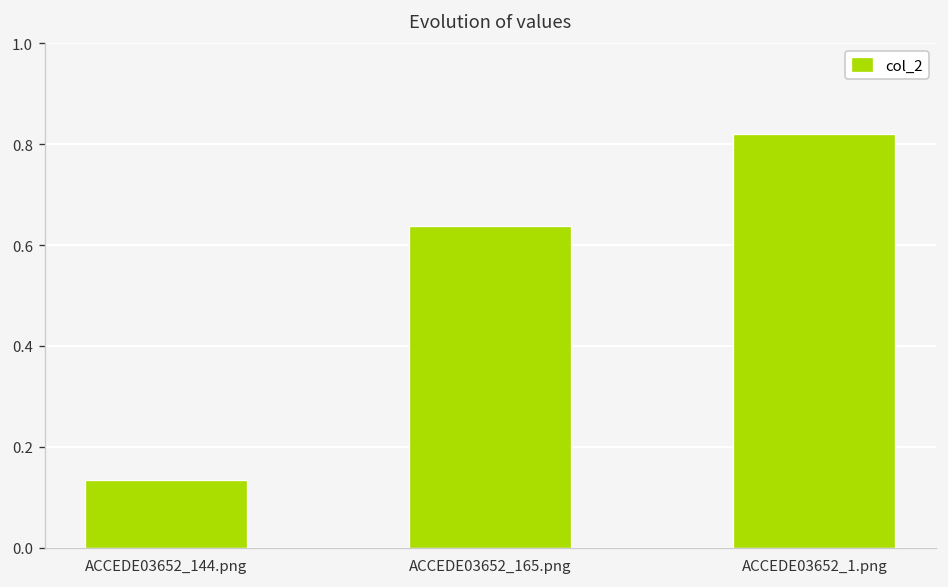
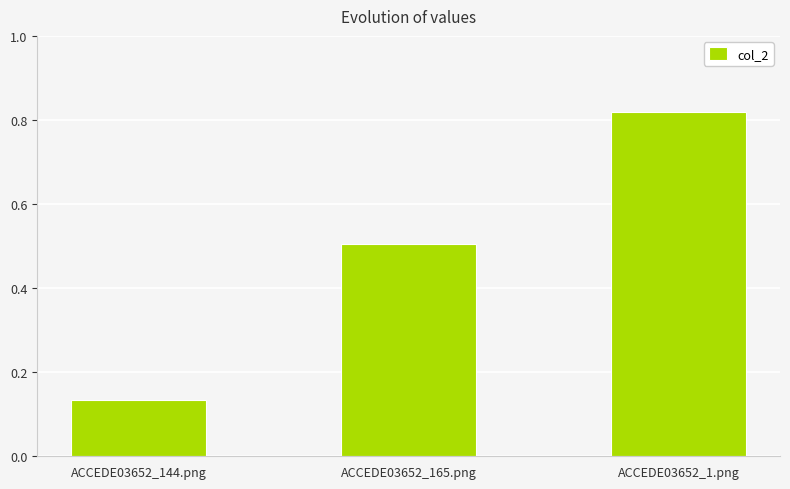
  {
    "ACCEDE03652_144.png": 0.13,
-   "ACCEDE03652_165.png": 0.64,
+   "ACCEDE03652_165.png": 0.51,
    "ACCEDE03652_1.png": 0.82
  }
